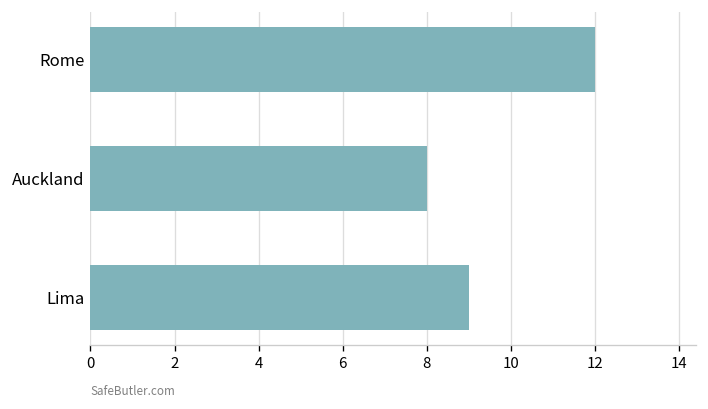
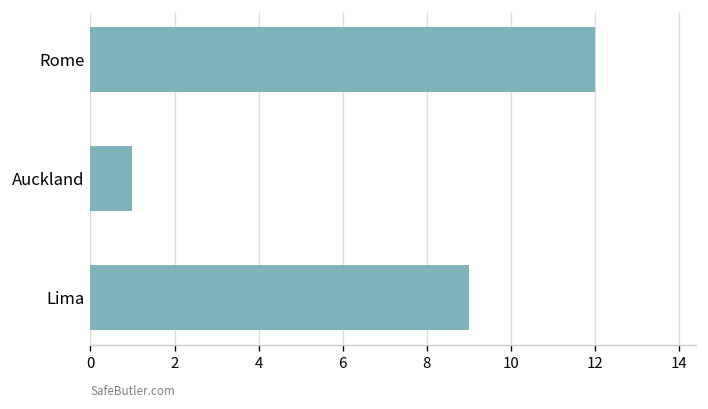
  {
    "Rome": 12,
-   "Auckland": 8,
+   "Auckland": 1,
    "Lima": 9
  }
